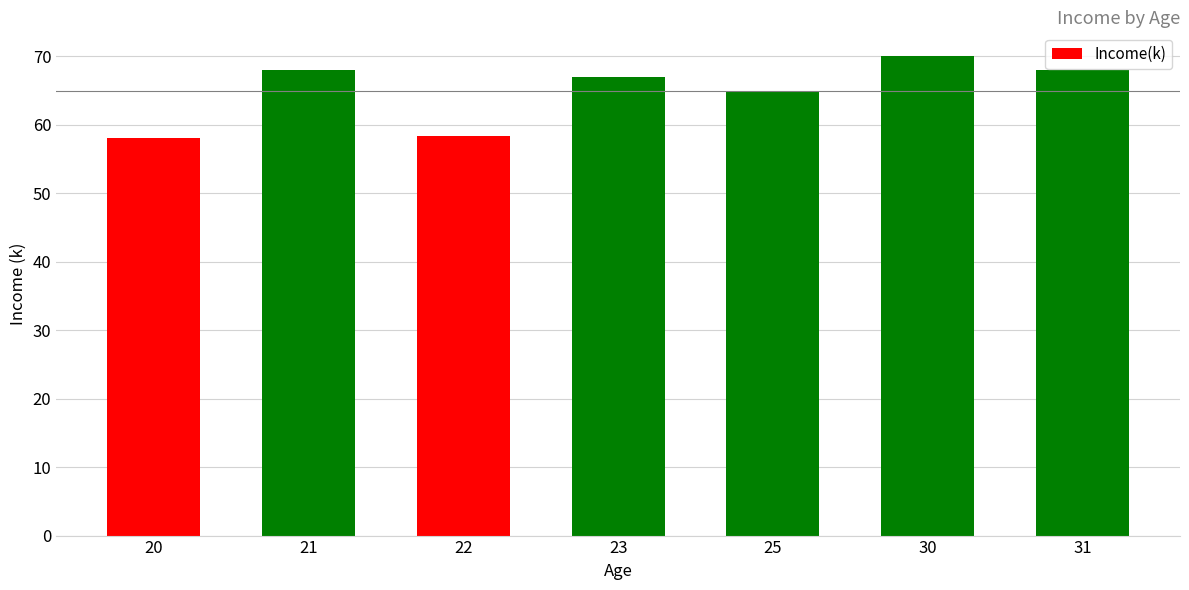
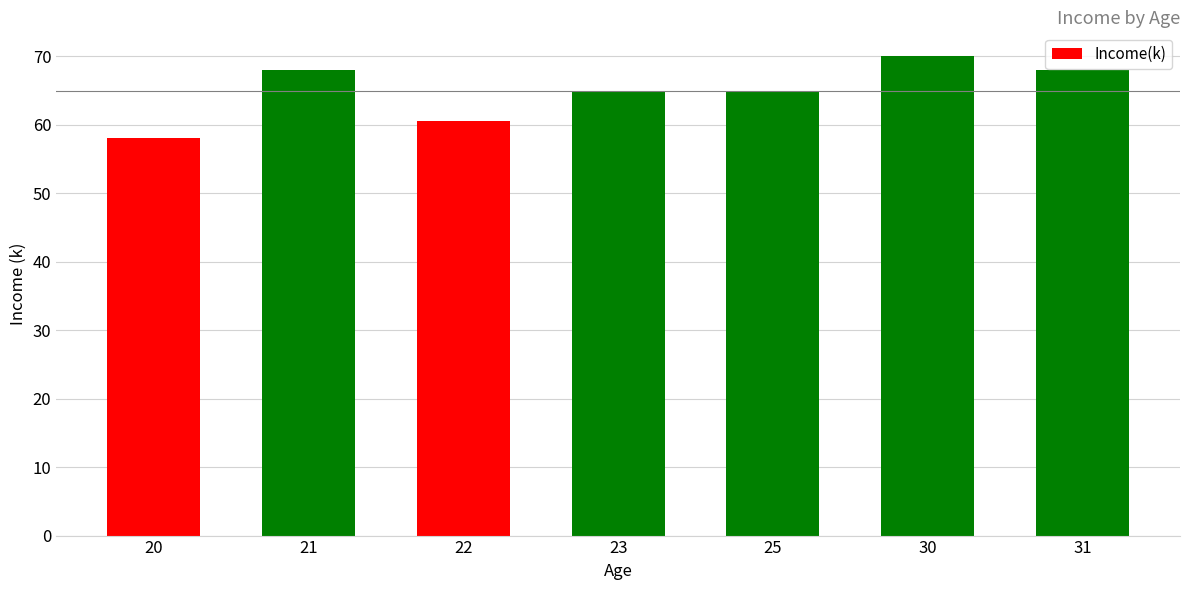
  {
    "20": 58,
    "21": 68,
-   "22": 58,
-   "23": 67,
+   "22": 61,
+   "23": 65,
    "25": 65,
    "30": 70,
    "31": 68
  }
